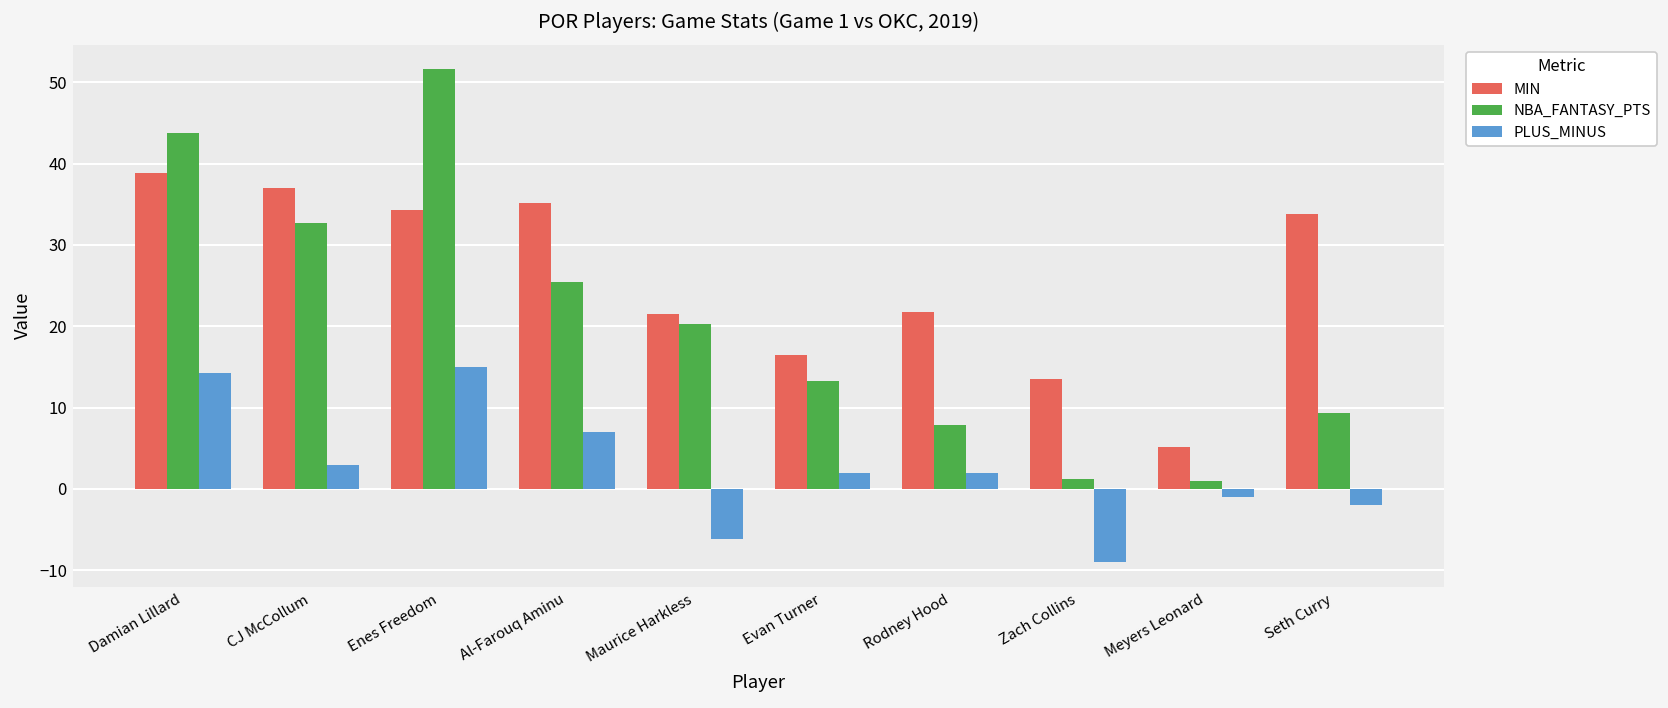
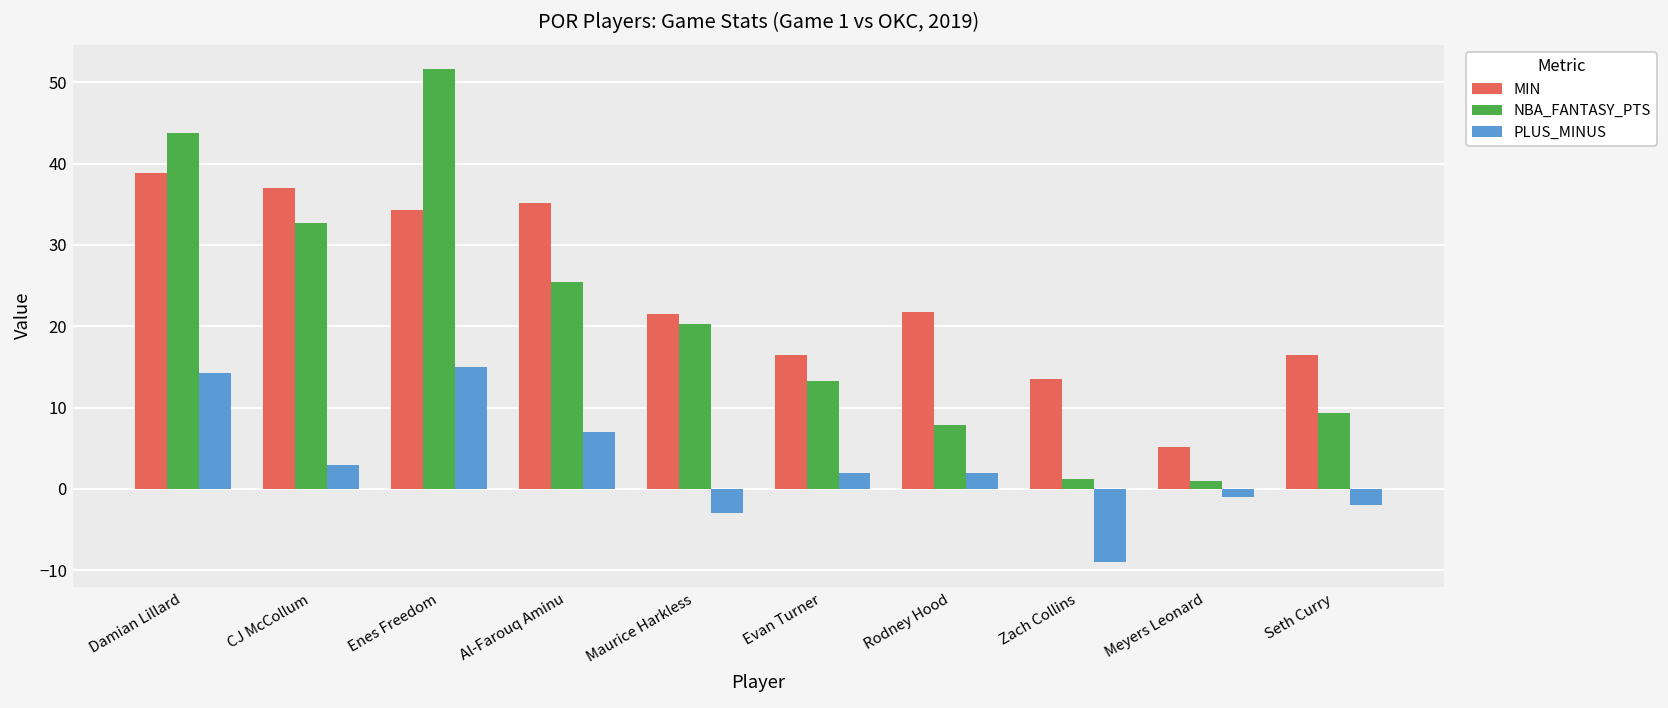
  {
    "MIN": {
      "Damian Lillard": 39,
      "CJ McCollum": 37,
      "Enes Freedom": 34,
      "Al-Farouq Aminu": 35,
      "Maurice Harkless": 22,
      "Evan Turner": 16,
      "Rodney Hood": 22,
      "Zach Collins": 14,
      "Meyers Leonard": 5,
-     "Seth Curry": 34
+     "Seth Curry": 16
    },
    "NBA_FANTASY_PTS": {
      "Damian Lillard": 44,
      "CJ McCollum": 33,
      "Enes Freedom": 52,
      "Al-Farouq Aminu": 25,
      "Maurice Harkless": 20,
      "Evan Turner": 13,
      "Rodney Hood": 8,
      "Zach Collins": 1,
      "Meyers Leonard": 1,
      "Seth Curry": 9
    },
    "PLUS_MINUS": {
      "Damian Lillard": 14,
      "CJ McCollum": 3,
      "Enes Freedom": 15,
      "Al-Farouq Aminu": 7,
-     "Maurice Harkless": -6,
+     "Maurice Harkless": -3,
      "Evan Turner": 2,
      "Rodney Hood": 2,
      "Zach Collins": -9,
      "Meyers Leonard": -1,
      "Seth Curry": -2
    }
  }
